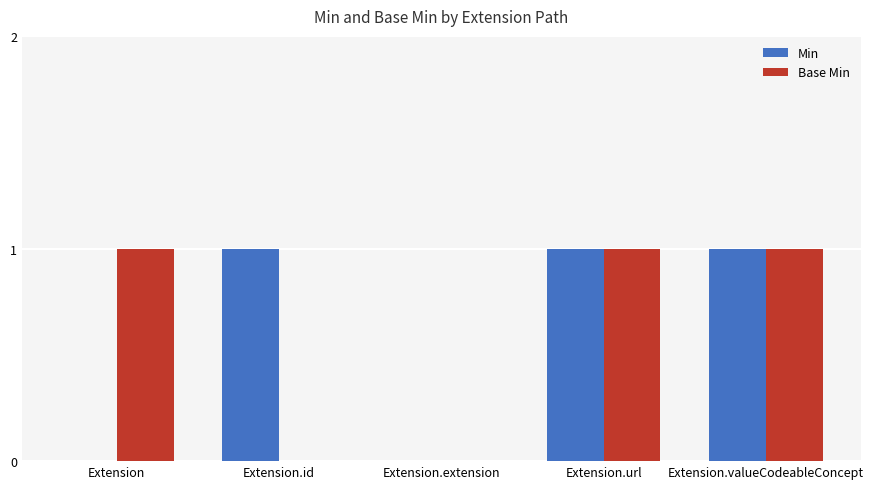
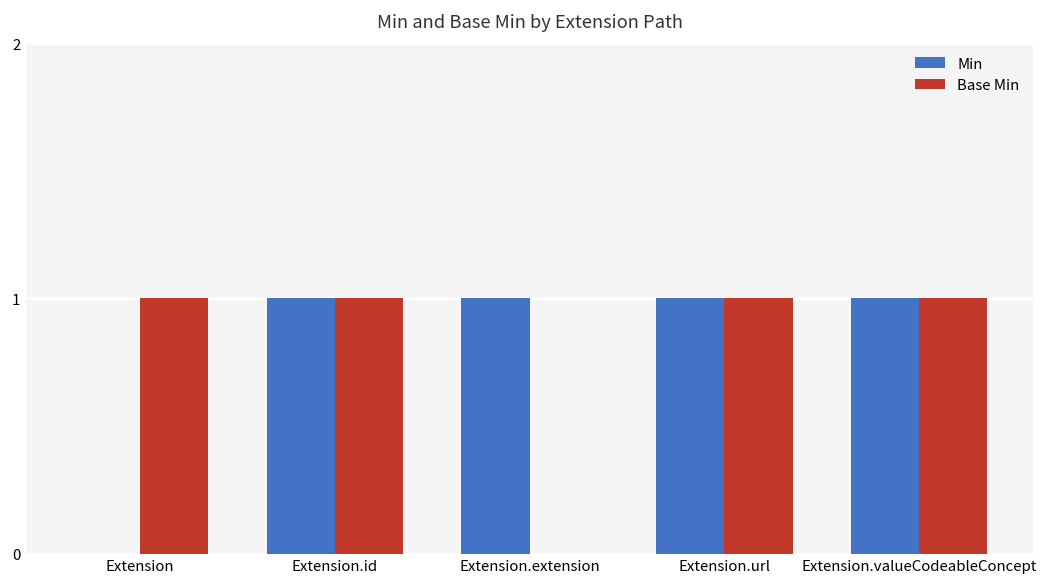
  {
    "Min": {
      "Extension": 0,
      "Extension.id": 1,
-     "Extension.extension": 0,
+     "Extension.extension": 1,
      "Extension.url": 1,
      "Extension.valueCodeableConcept": 1
    },
    "Base Min": {
      "Extension": 1,
-     "Extension.id": 0,
+     "Extension.id": 1,
      "Extension.extension": 0,
      "Extension.url": 1,
      "Extension.valueCodeableConcept": 1
    }
  }
